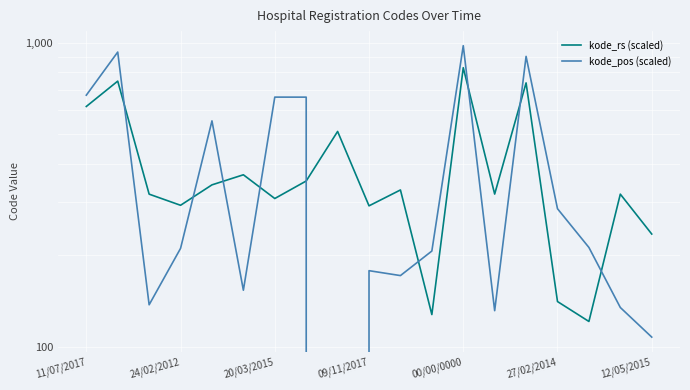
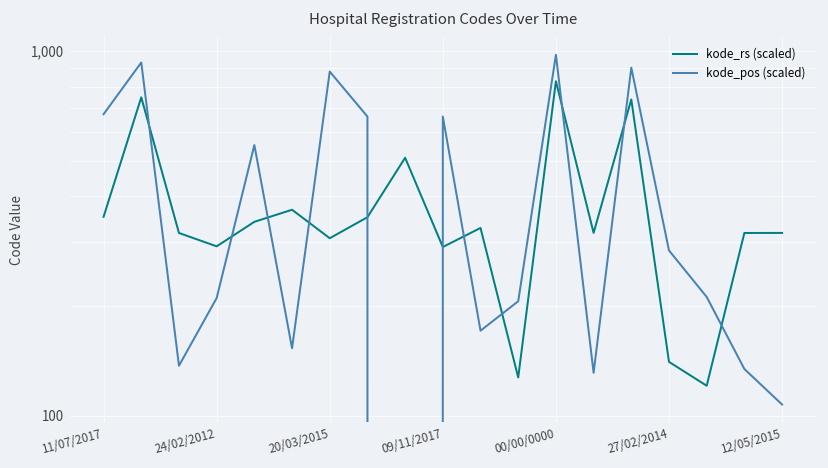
  {
    "kode_rs (scaled)": {
-     "11/07/2017": 620,
+     "11/07/2017": 350,
      "24/02/2012": 290,
      "20/03/2015": 310,
      "09/11/2017": 290,
      "27/02/2014": 140,
-     "12/05/2015": 230
+     "12/05/2015": 320
    },
    "kode_pos (scaled)": {
      "11/07/2017": 670,
      "24/02/2012": 210,
-     "20/03/2015": 660,
-     "09/11/2017": 180,
+     "20/03/2015": 880,
+     "09/11/2017": 660,
      "27/02/2014": 280,
      "12/05/2015": 107
    }
  }
